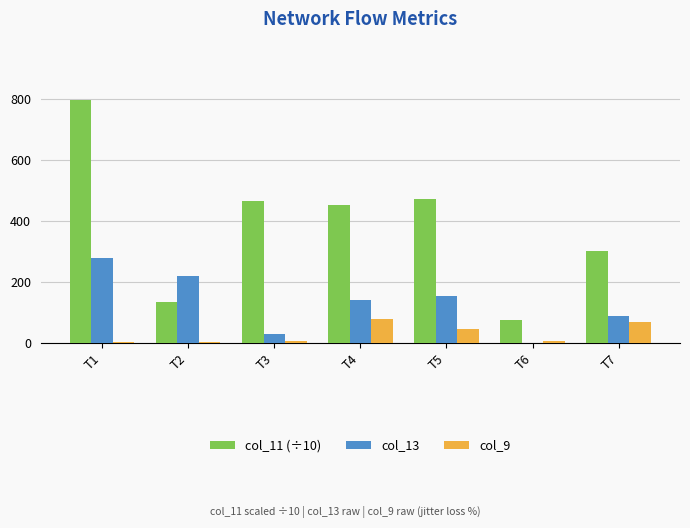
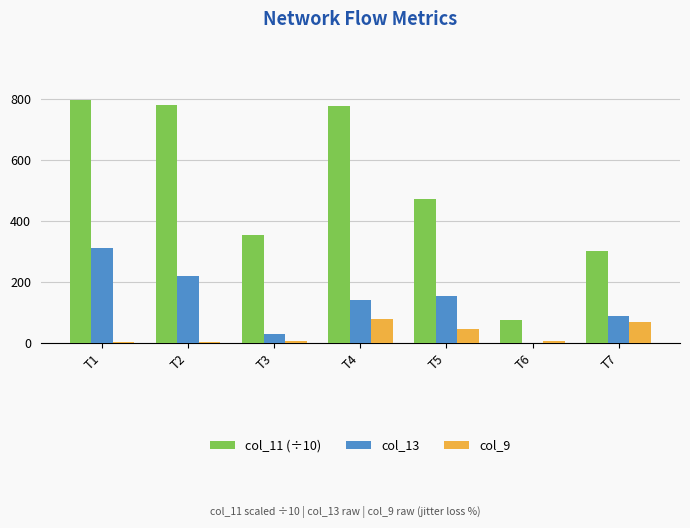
  {
    "col_11 (÷10)": {
      "T1": 800,
-     "T2": 140,
-     "T3": 470,
-     "T4": 450,
+     "T2": 780,
+     "T3": 350,
+     "T4": 780,
      "T5": 470,
      "T6": 80,
      "T7": 300
    },
    "col_13": {
-     "T1": 280,
+     "T1": 310,
      "T2": 220,
      "T3": 30,
      "T4": 140,
      "T5": 150,
      "T6": 0,
      "T7": 90
    },
    "col_9": {
      "T4": 80,
      "T5": 50,
      "T7": 70
    }
  }
